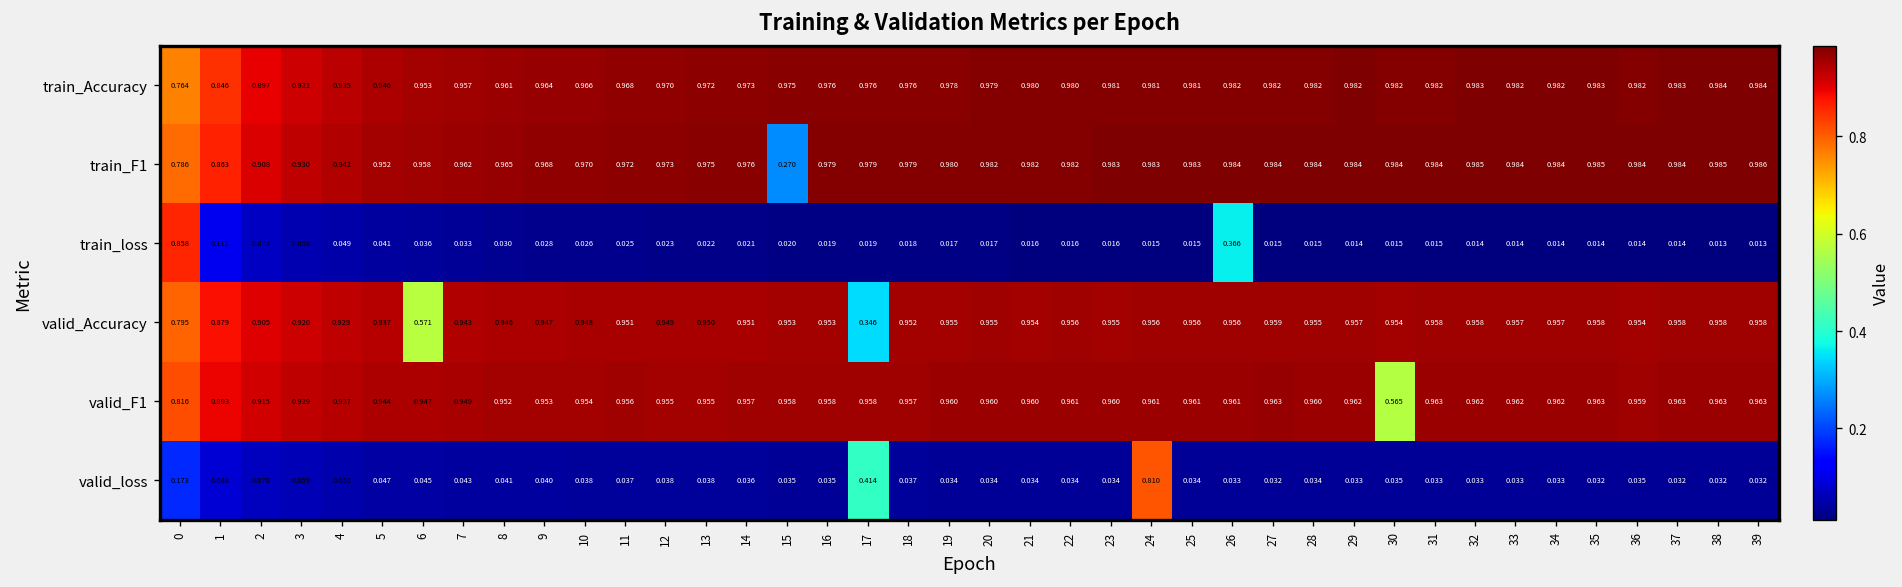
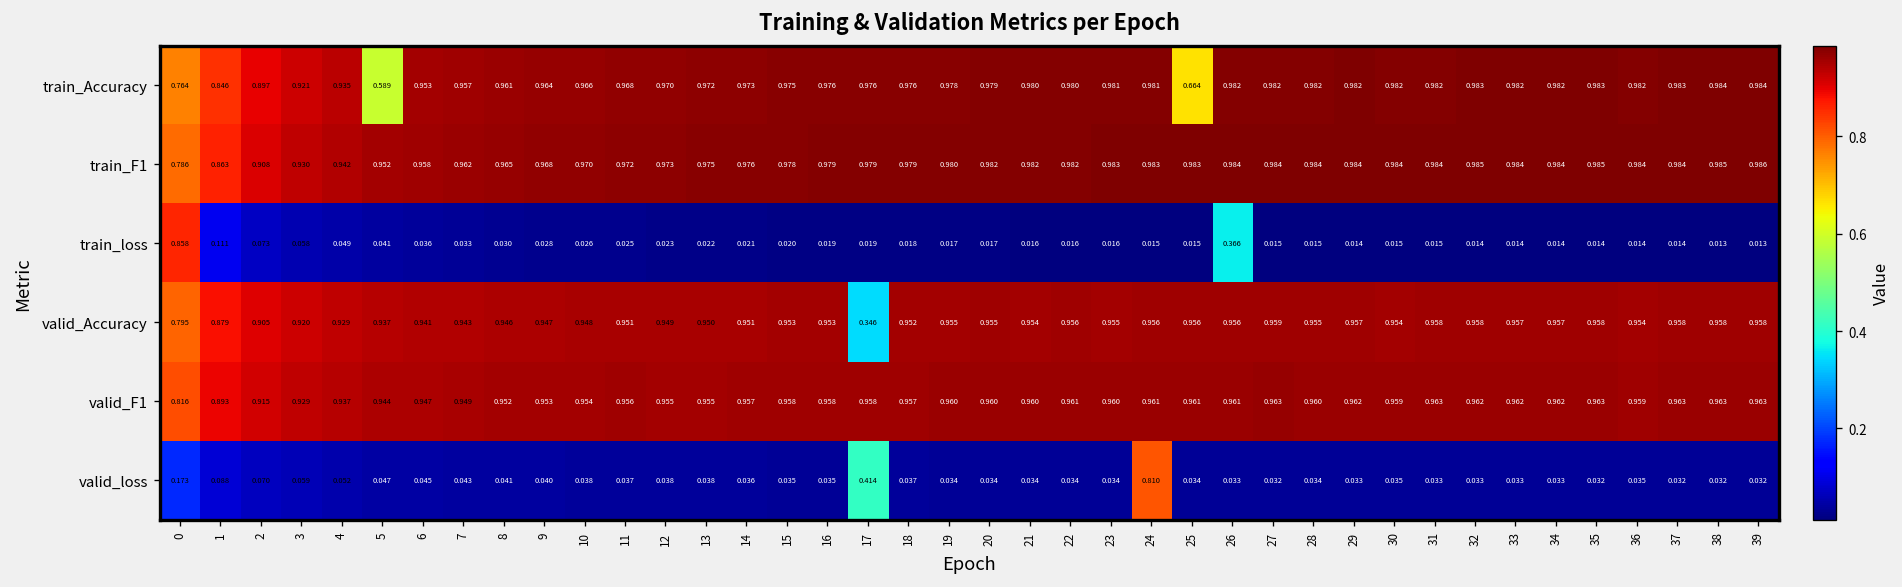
  {
    "train_Accuracy": {
      "0": 0.764,
      "1": 0.846,
      "2": 0.897,
      "3": 0.921,
      "4": 0.935,
-     "5": 0.946,
+     "5": 0.589,
      "6": 0.953,
      "7": 0.957,
      "8": 0.961,
      "9": 0.964,
      "10": 0.966,
      "11": 0.968,
      "12": 0.970,
      "13": 0.972,
      "14": 0.973,
      "15": 0.975,
      "16": 0.976,
      "17": 0.976,
      "18": 0.976,
      "19": 0.978,
      "20": 0.979,
      "21": 0.980,
      "22": 0.980,
      "23": 0.981,
      "24": 0.981,
-     "25": 0.981,
+     "25": 0.664,
      "26": 0.982,
      "27": 0.982,
      "28": 0.982,
      "29": 0.982,
      "30": 0.982,
      "31": 0.982,
      "32": 0.983,
      "33": 0.982,
      "34": 0.982,
      "35": 0.983,
      "36": 0.982,
      "37": 0.983,
      "38": 0.984,
      "39": 0.984
    },
    "train_F1": {
      "0": 0.786,
      "1": 0.863,
      "2": 0.908,
      "3": 0.930,
      "4": 0.942,
      "5": 0.952,
      "6": 0.958,
      "7": 0.962,
      "8": 0.965,
      "9": 0.968,
      "10": 0.970,
      "11": 0.972,
      "12": 0.973,
      "13": 0.975,
      "14": 0.976,
-     "15": 0.270,
+     "15": 0.978,
      "16": 0.979,
      "17": 0.979,
      "18": 0.979,
      "19": 0.980,
      "20": 0.982,
      "21": 0.982,
      "22": 0.982,
      "23": 0.983,
      "24": 0.983,
      "25": 0.983,
      "26": 0.984,
      "27": 0.984,
      "28": 0.984,
      "29": 0.984,
      "30": 0.984,
      "31": 0.984,
      "32": 0.985,
      "33": 0.984,
      "34": 0.984,
      "35": 0.985,
      "36": 0.984,
      "37": 0.984,
      "38": 0.985,
      "39": 0.986
    },
    "valid_Accuracy": {
      "0": 0.795,
      "1": 0.879,
      "2": 0.905,
      "3": 0.920,
      "4": 0.929,
      "5": 0.937,
-     "6": 0.571,
+     "6": 0.941,
      "7": 0.943,
      "8": 0.946,
      "9": 0.947,
      "10": 0.948,
      "11": 0.951,
      "12": 0.949,
      "13": 0.950,
      "14": 0.951,
      "15": 0.953,
      "16": 0.953,
      "17": 0.346,
      "18": 0.952,
      "19": 0.955,
      "20": 0.955,
      "21": 0.954,
      "22": 0.956,
      "23": 0.955,
      "24": 0.956,
      "25": 0.956,
      "26": 0.956,
      "27": 0.959,
      "28": 0.955,
      "29": 0.957,
      "30": 0.954,
      "31": 0.958,
      "32": 0.958,
      "33": 0.957,
      "34": 0.957,
      "35": 0.958,
      "36": 0.954,
      "37": 0.958,
      "38": 0.958,
      "39": 0.958
    },
    "valid_F1": {
      "0": 0.816,
      "1": 0.893,
      "2": 0.915,
      "3": 0.929,
      "4": 0.937,
      "5": 0.944,
      "6": 0.947,
      "7": 0.949,
      "8": 0.952,
      "9": 0.953,
      "10": 0.954,
      "11": 0.956,
      "12": 0.955,
      "13": 0.955,
      "14": 0.957,
      "15": 0.958,
      "16": 0.958,
      "17": 0.958,
      "18": 0.957,
      "19": 0.960,
      "20": 0.960,
      "21": 0.960,
      "22": 0.961,
      "23": 0.960,
      "24": 0.961,
      "25": 0.961,
      "26": 0.961,
      "27": 0.963,
      "28": 0.960,
      "29": 0.962,
-     "30": 0.565,
+     "30": 0.959,
      "31": 0.963,
      "32": 0.962,
      "33": 0.962,
      "34": 0.962,
      "35": 0.963,
      "36": 0.959,
      "37": 0.963,
      "38": 0.963,
      "39": 0.963
    }
  }
